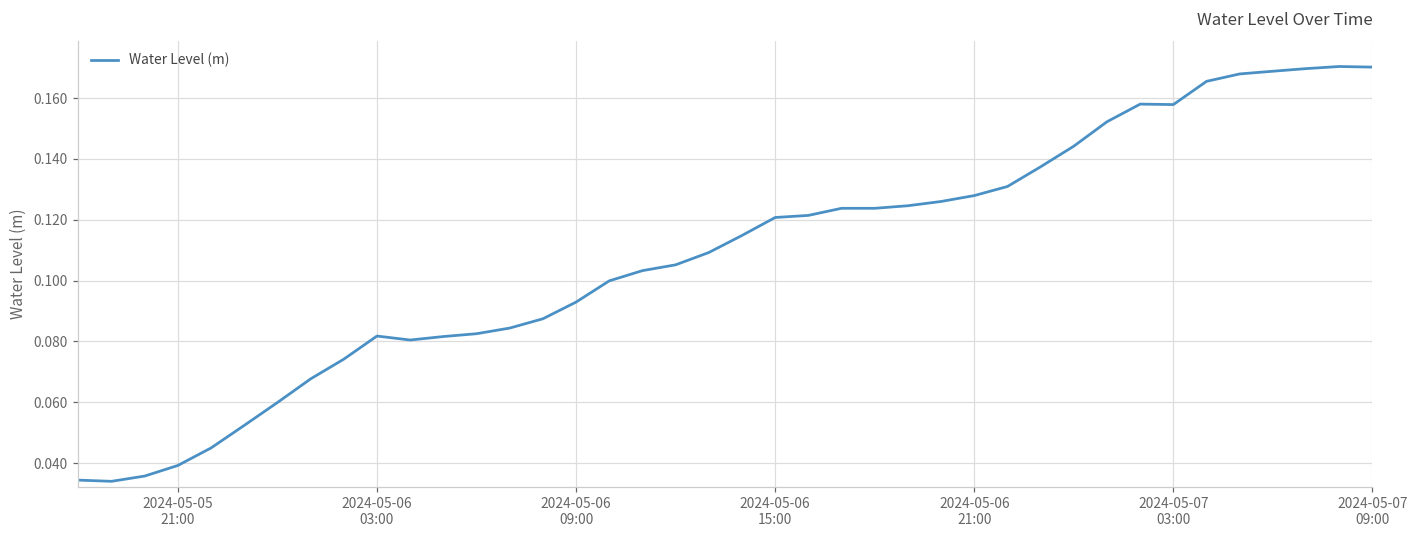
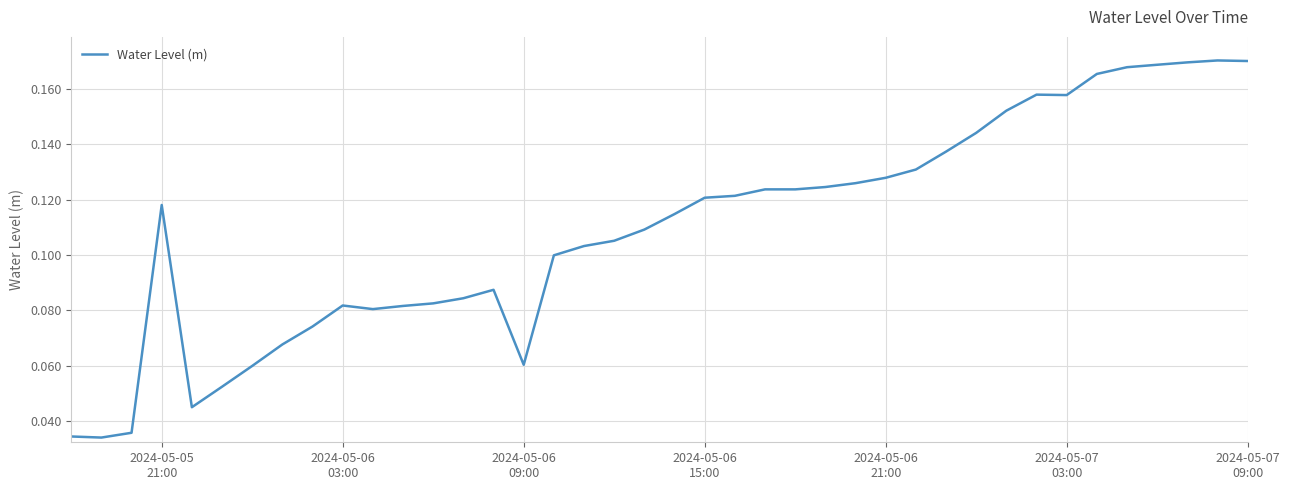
  {
-   "2024-05-05 21:00": 0.039,
+   "2024-05-05 21:00": 0.118,
    "2024-05-06 03:00": 0.082,
-   "2024-05-06 09:00": 0.093,
+   "2024-05-06 09:00": 0.060,
    "2024-05-06 15:00": 0.121,
    "2024-05-06 21:00": 0.128,
    "2024-05-07 03:00": 0.158,
    "2024-05-07 09:00": 0.170
  }
